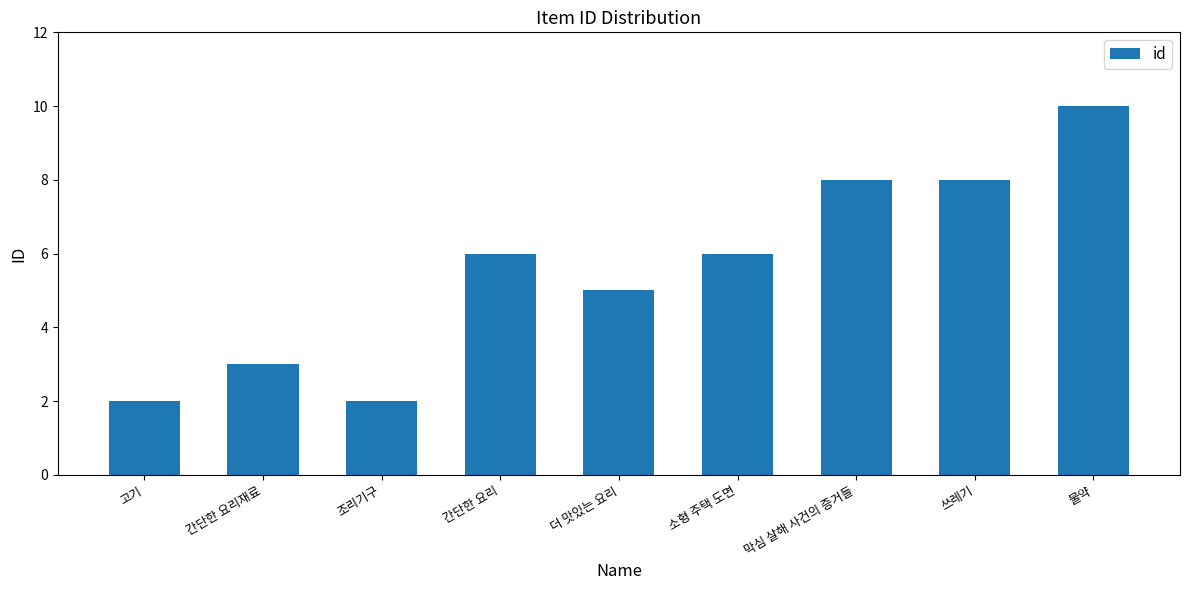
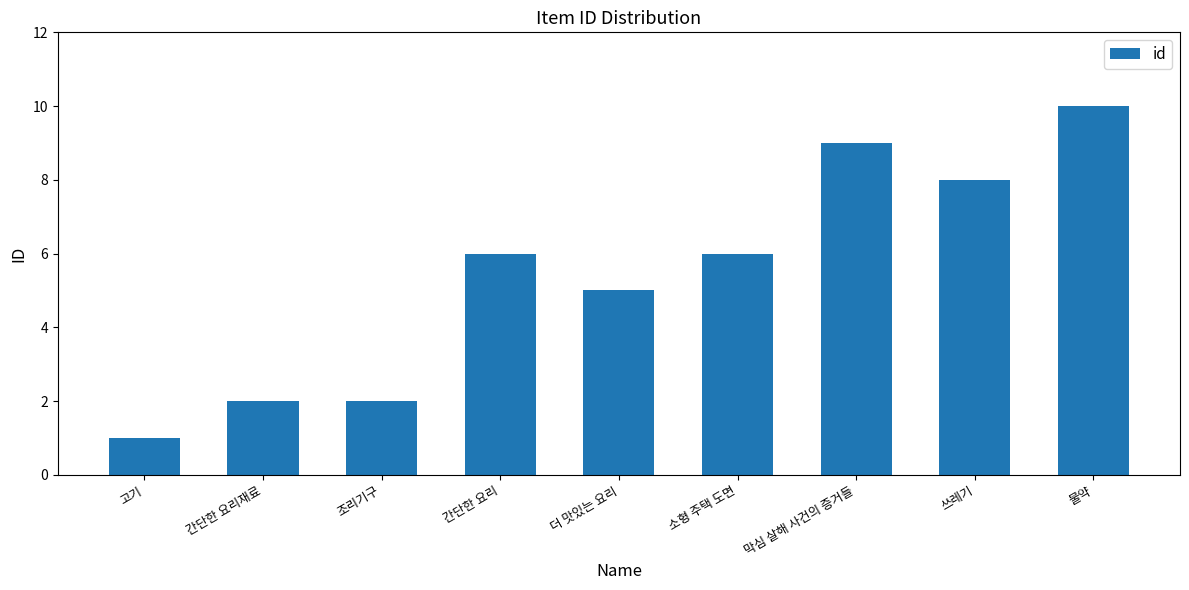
  {
-   "고기": 2,
-   "간단한 요리재료": 3,
+   "고기": 1,
+   "간단한 요리재료": 2,
    "조리기구": 2,
    "간단한 요리": 6,
    "더 맛있는 요리": 5,
    "소형 주택 도면": 6,
-   "막심 살해 사건의 증거들": 8,
+   "막심 살해 사건의 증거들": 9,
    "쓰레기": 8,
    "물약": 10
  }
